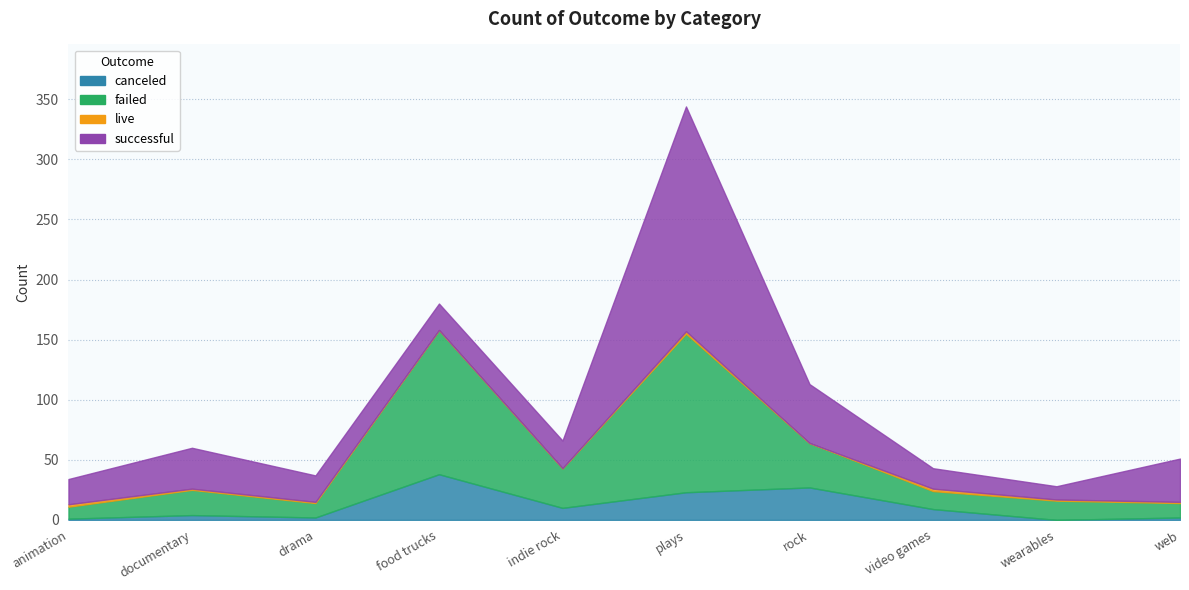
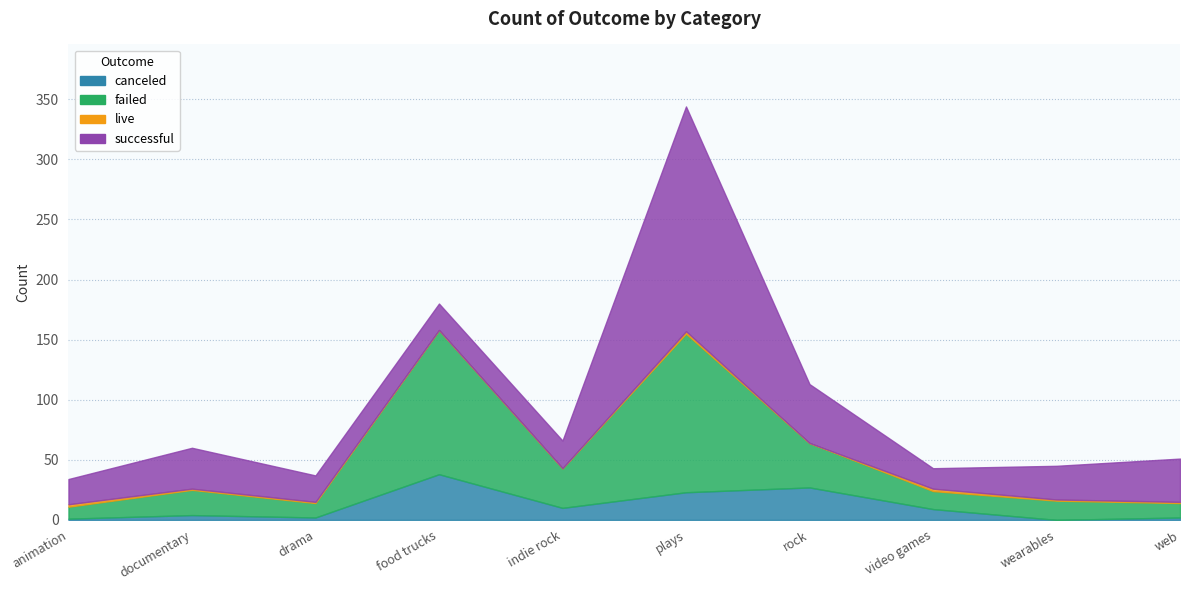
  {
    "canceled": {
      "documentary": 4,
      "food trucks": 38,
      "indie rock": 10,
      "plays": 23,
      "rock": 27,
      "video games": 9,
      "wearables": 0
    },
    "successful": {
      "animation": 21,
      "documentary": 34,
      "drama": 22,
      "food trucks": 22,
      "indie rock": 23,
      "plays": 187,
      "rock": 49,
      "video games": 17,
-     "wearables": 11,
+     "wearables": 28,
      "web": 36
    }
  }
